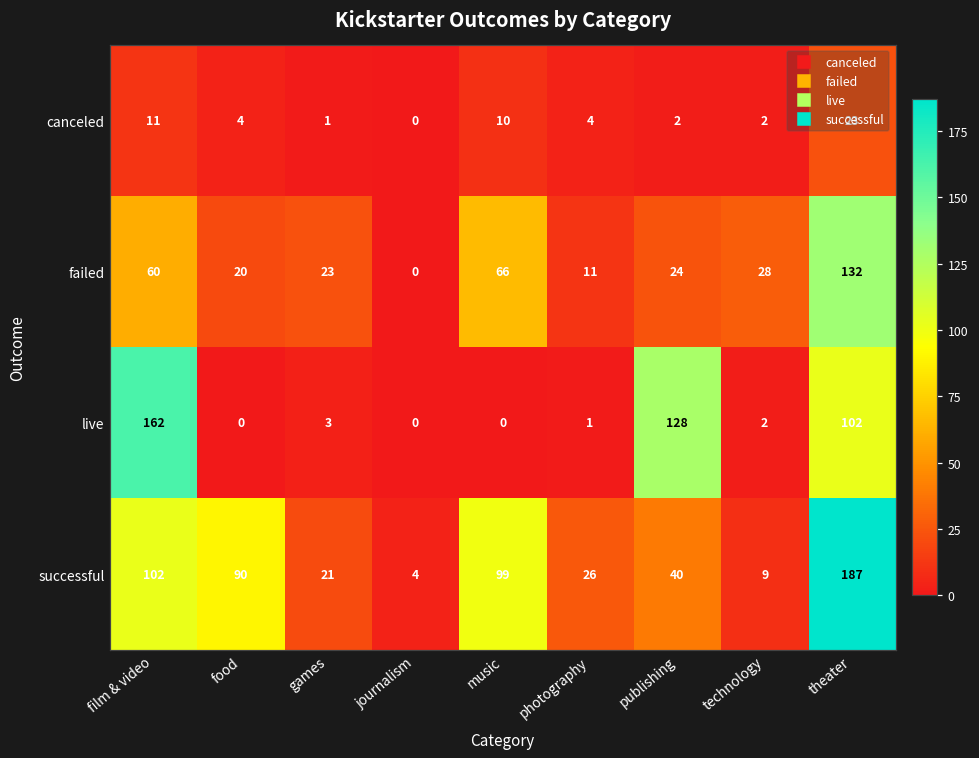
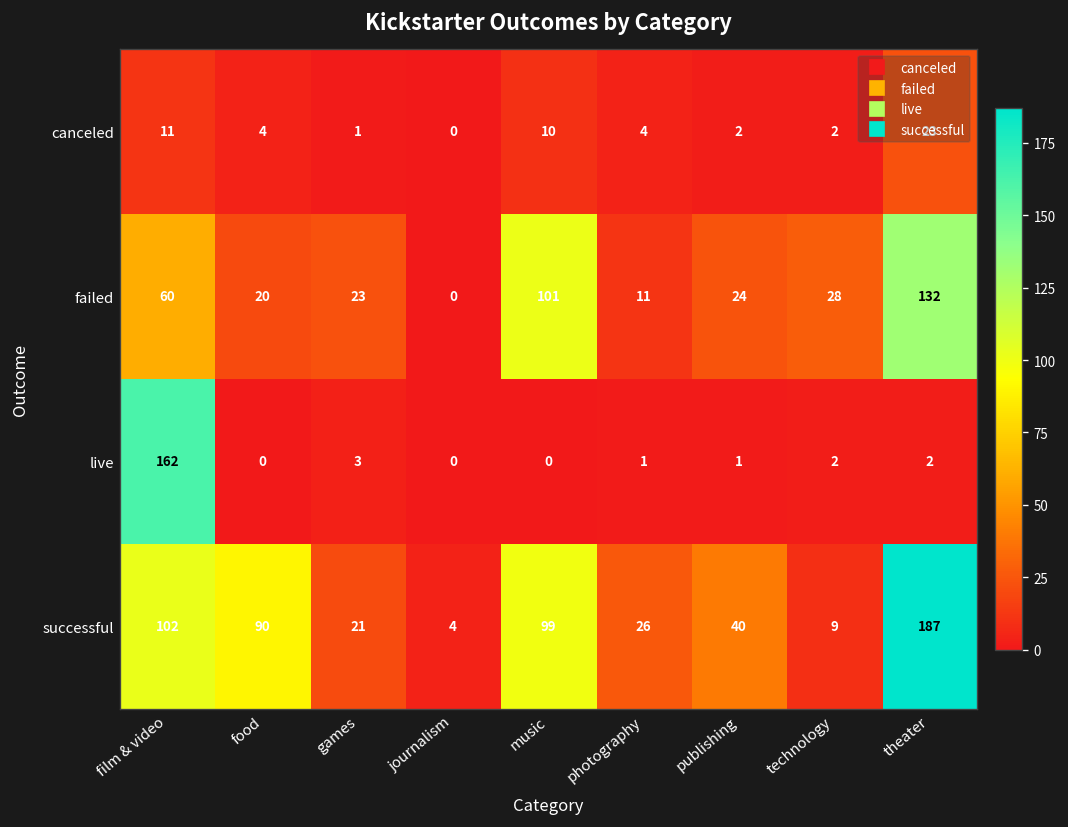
  {
    "canceled": {
      "film & video": 11,
      "food": 4,
      "games": 1,
      "journalism": 0,
      "music": 10,
      "photography": 4,
      "publishing": 2,
      "technology": 2
    },
    "failed": {
      "film & video": 60,
      "food": 20,
      "games": 23,
      "journalism": 0,
-     "music": 66,
+     "music": 101,
      "photography": 11,
      "publishing": 24,
      "technology": 28,
      "theater": 132
    },
    "live": {
      "film & video": 162,
      "food": 0,
      "games": 3,
      "journalism": 0,
      "music": 0,
      "photography": 1,
-     "publishing": 128,
+     "publishing": 1,
      "technology": 2,
-     "theater": 102
+     "theater": 2
    },
    "successful": {
      "film & video": 102,
      "food": 90,
      "games": 21,
      "journalism": 4,
      "music": 99,
      "photography": 26,
      "publishing": 40,
      "technology": 9,
      "theater": 187
    }
  }
